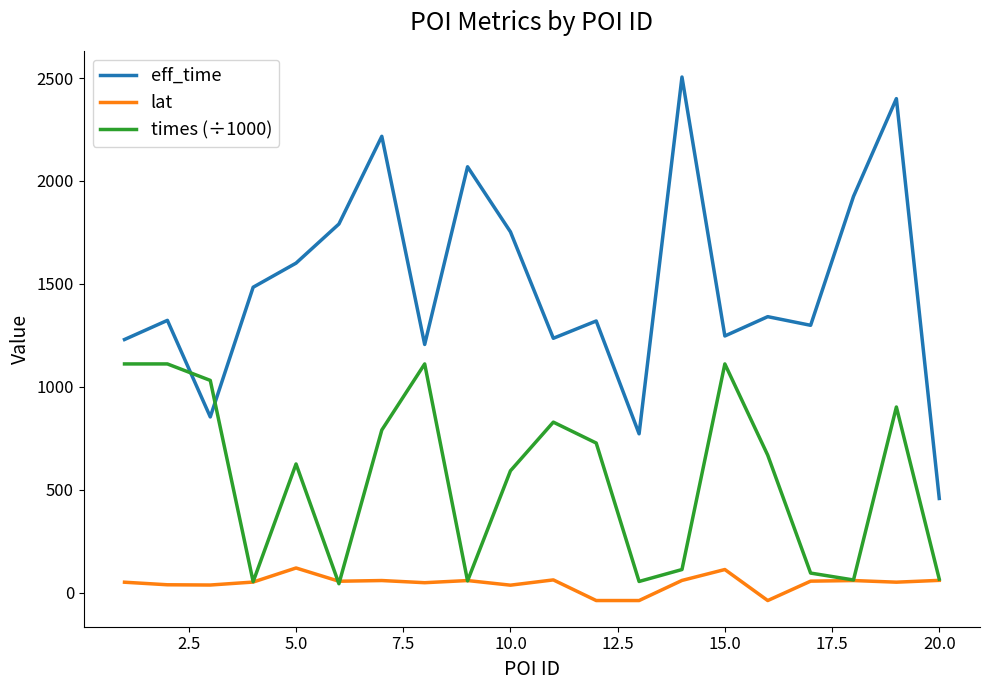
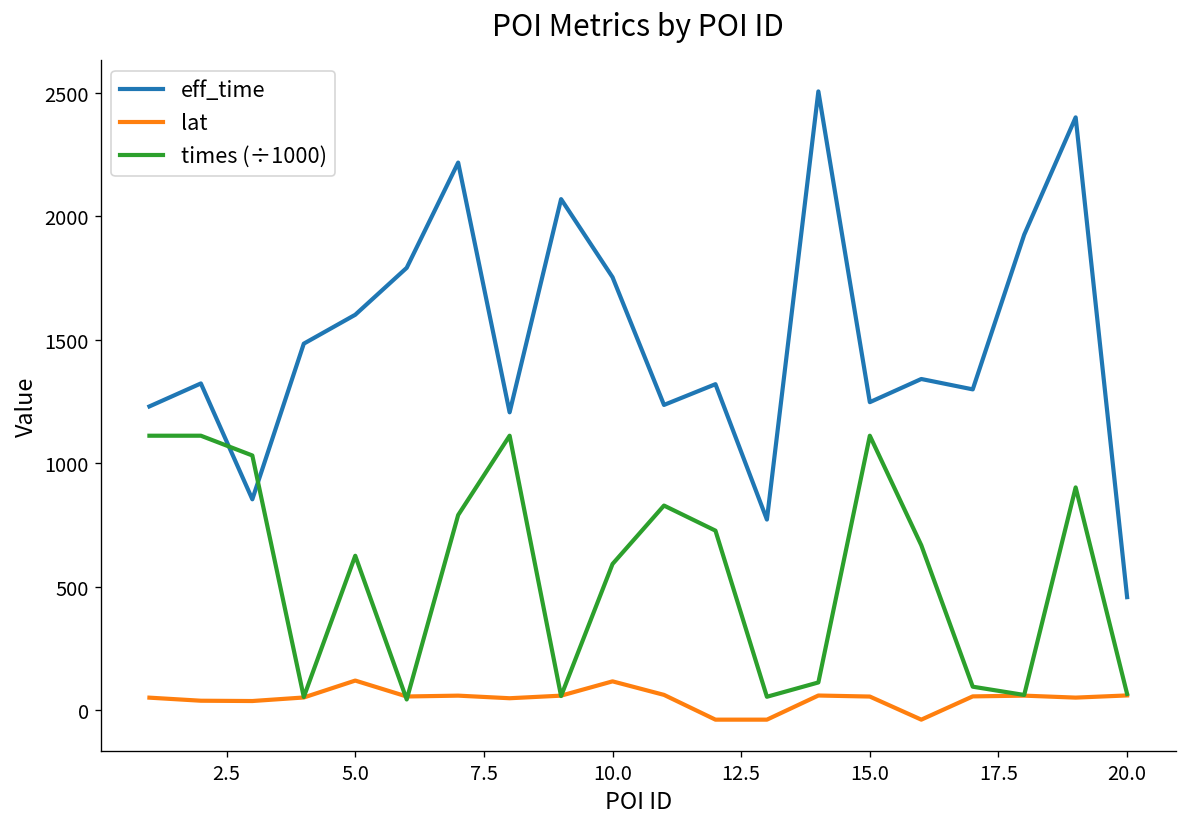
  {
    "eff_time": {
      "5.0": 1600,
      "10.0": 1750,
      "15.0": 1250,
      "20.0": 460
    },
    "lat": {
      "5.0": 120,
-     "10.0": 40,
-     "15.0": 110
+     "10.0": 120,
+     "15.0": 60
    },
    "times (÷1000)": {
      "5.0": 630,
      "10.0": 590,
      "15.0": 1110
    }
  }
